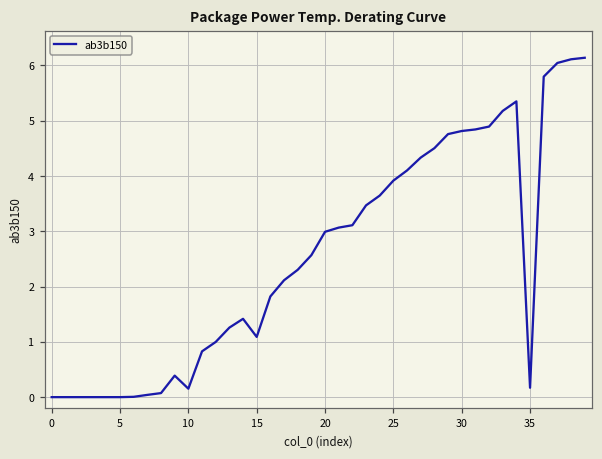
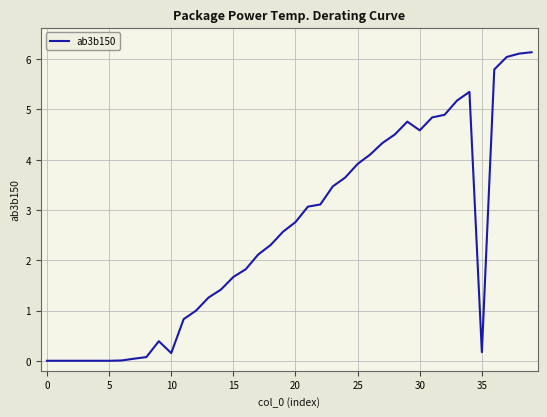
  {
    "0": 0.0,
    "5": 0.0,
    "10": 0.2,
-   "15": 1.1,
-   "20": 3.0,
+   "15": 1.7,
+   "20": 2.8,
    "25": 3.9,
-   "30": 4.8,
+   "30": 4.6,
    "35": 0.2
  }
